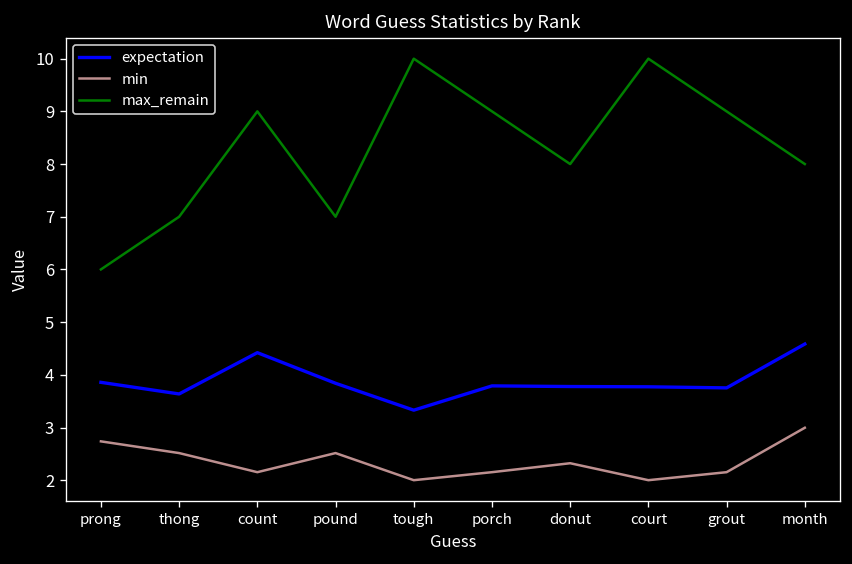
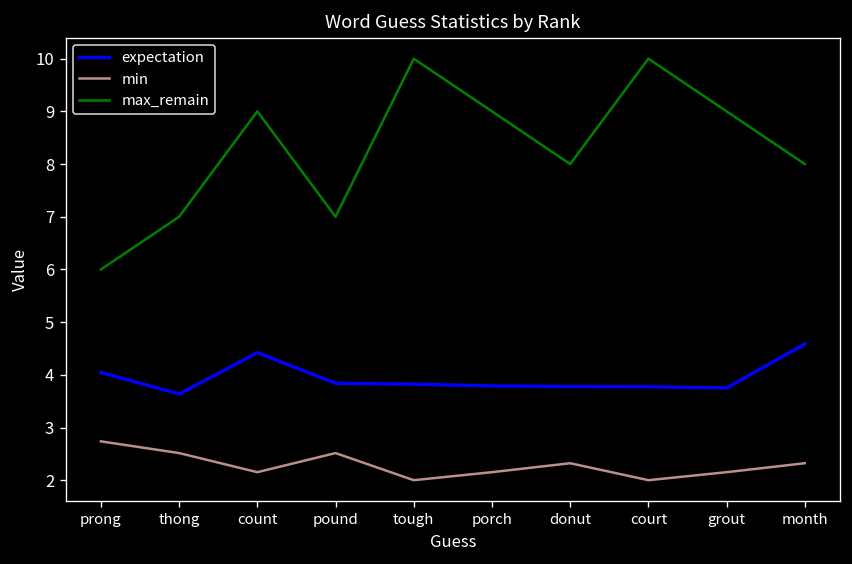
  {
    "expectation": {
-     "prong": 3.9,
+     "prong": 4.0,
      "thong": 3.6,
      "count": 4.4,
      "pound": 3.8,
-     "tough": 3.3,
+     "tough": 3.8,
      "porch": 3.8,
      "donut": 3.8,
      "court": 3.8,
      "grout": 3.8,
      "month": 4.6
    },
    "min": {
      "prong": 2.7,
      "thong": 2.5,
      "count": 2.2,
      "pound": 2.5,
      "tough": 2.0,
      "porch": 2.2,
      "donut": 2.3,
      "court": 2.0,
      "grout": 2.2,
-     "month": 3.0
+     "month": 2.3
    },
    "max_remain": {
      "prong": 6.0,
      "thong": 7.0,
      "count": 9.0,
      "pound": 7.0,
      "tough": 10.0,
      "porch": 9.0,
      "donut": 8.0,
      "court": 10.0,
      "grout": 9.0,
      "month": 8.0
    }
  }
